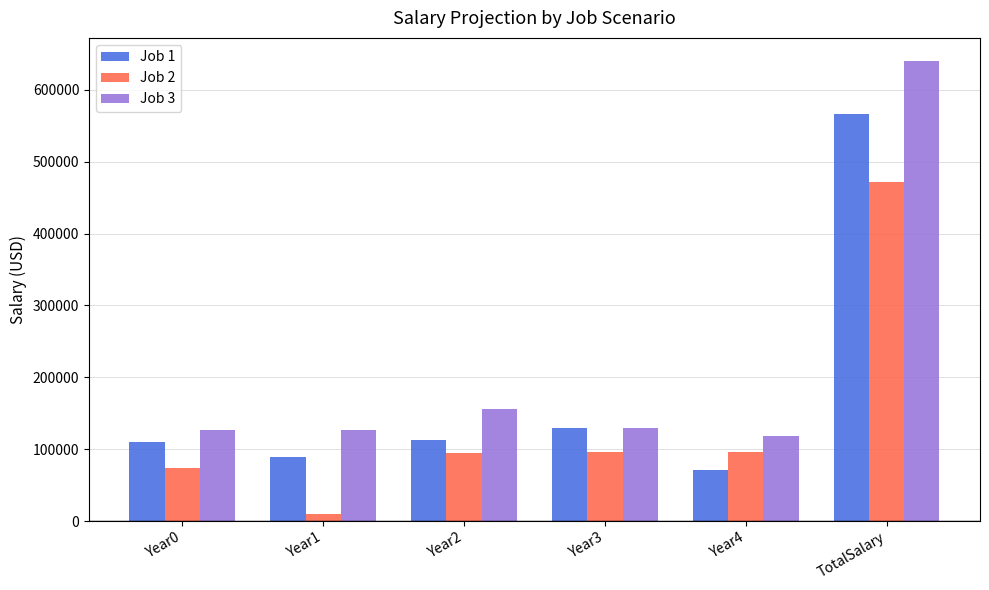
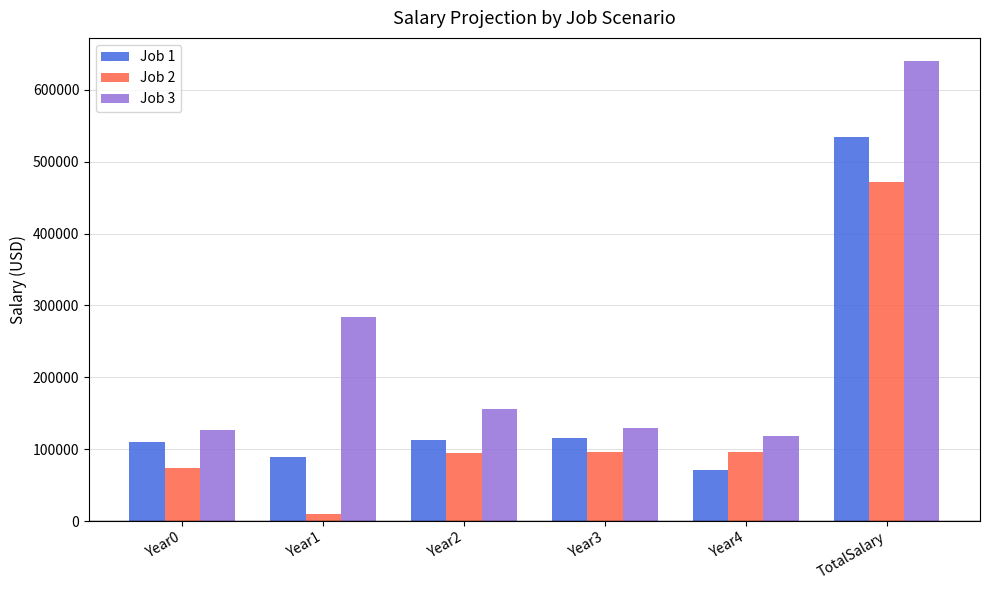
  {
    "Job 1": {
      "Year0": 110000,
      "Year1": 90000,
      "Year2": 110000,
-     "Year3": 130000,
+     "Year3": 120000,
      "Year4": 70000,
-     "TotalSalary": 570000
+     "TotalSalary": 530000
    },
    "Job 2": {
      "Year0": 70000,
      "Year1": 10000,
      "Year2": 90000,
      "Year3": 100000,
      "Year4": 100000,
      "TotalSalary": 470000
    },
    "Job 3": {
      "Year0": 130000,
-     "Year1": 130000,
+     "Year1": 280000,
      "Year2": 160000,
      "Year3": 130000,
      "Year4": 120000,
      "TotalSalary": 640000
    }
  }
